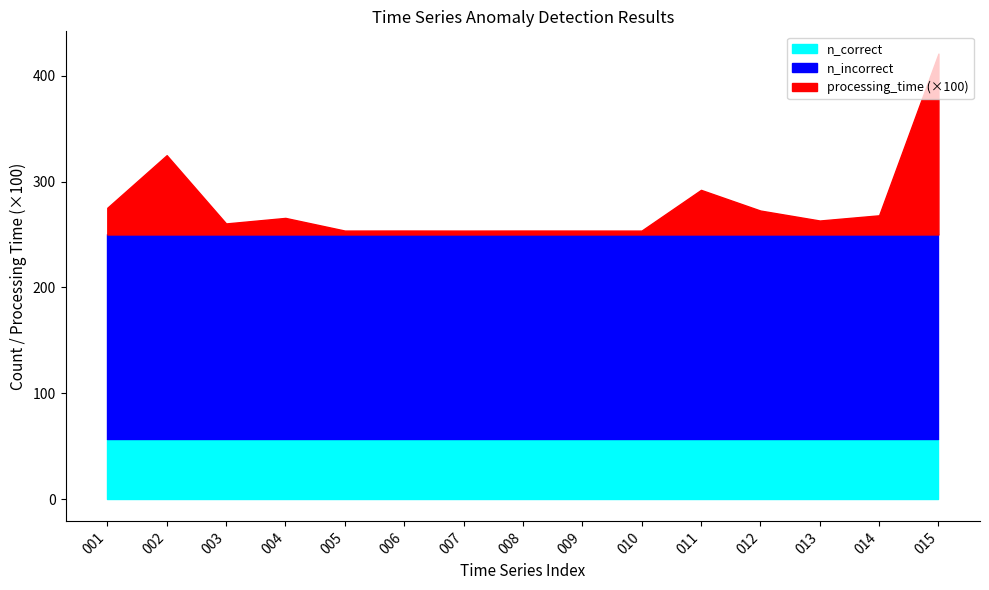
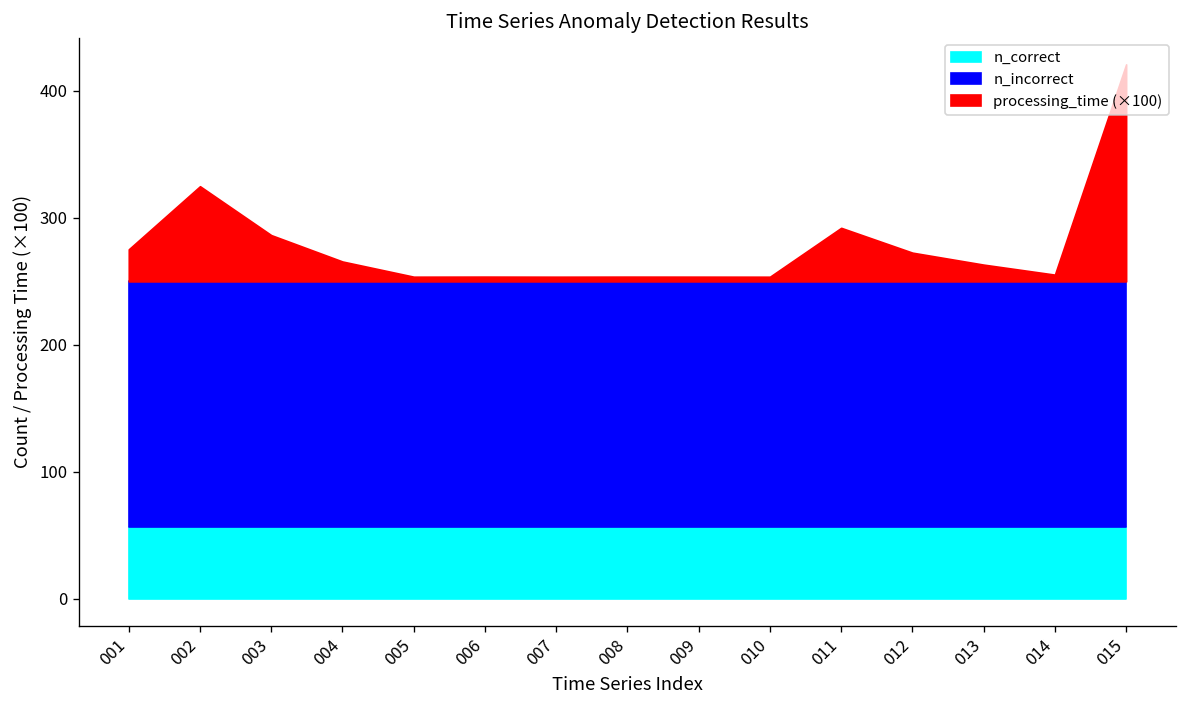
  {
    "processing_time (×100)": {
      "001": 25,
      "002": 75,
-     "003": 10,
+     "003": 36,
      "004": 16,
      "005": 4,
      "006": 4,
      "007": 4,
      "008": 4,
      "009": 4,
      "010": 4,
      "011": 42,
      "012": 23,
      "013": 13,
-     "014": 18
+     "014": 5
    }
  }
